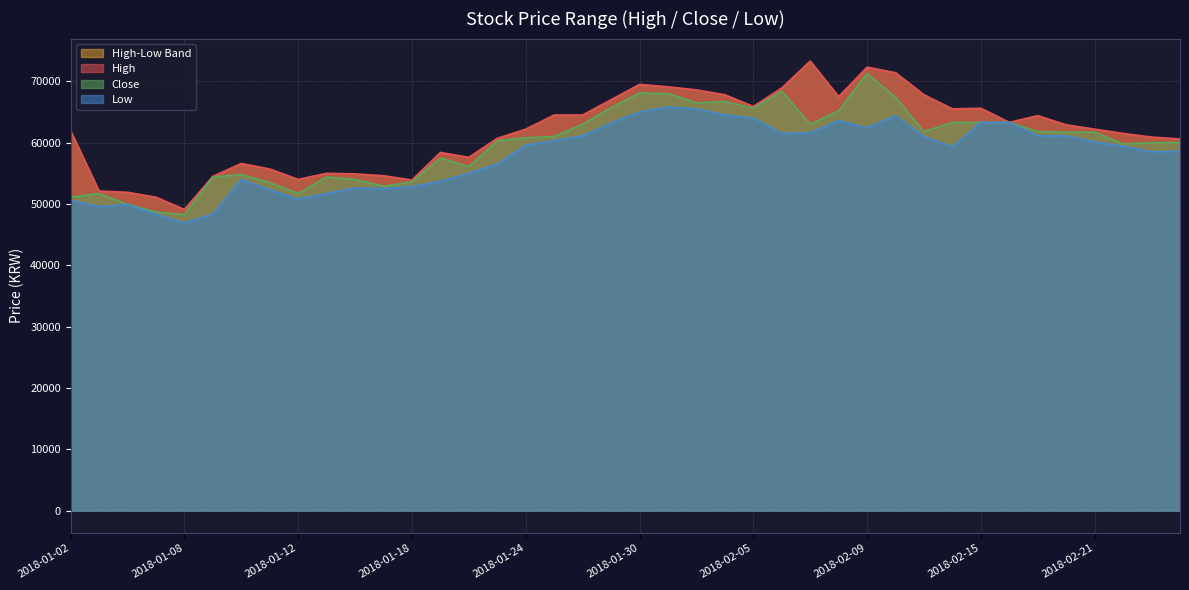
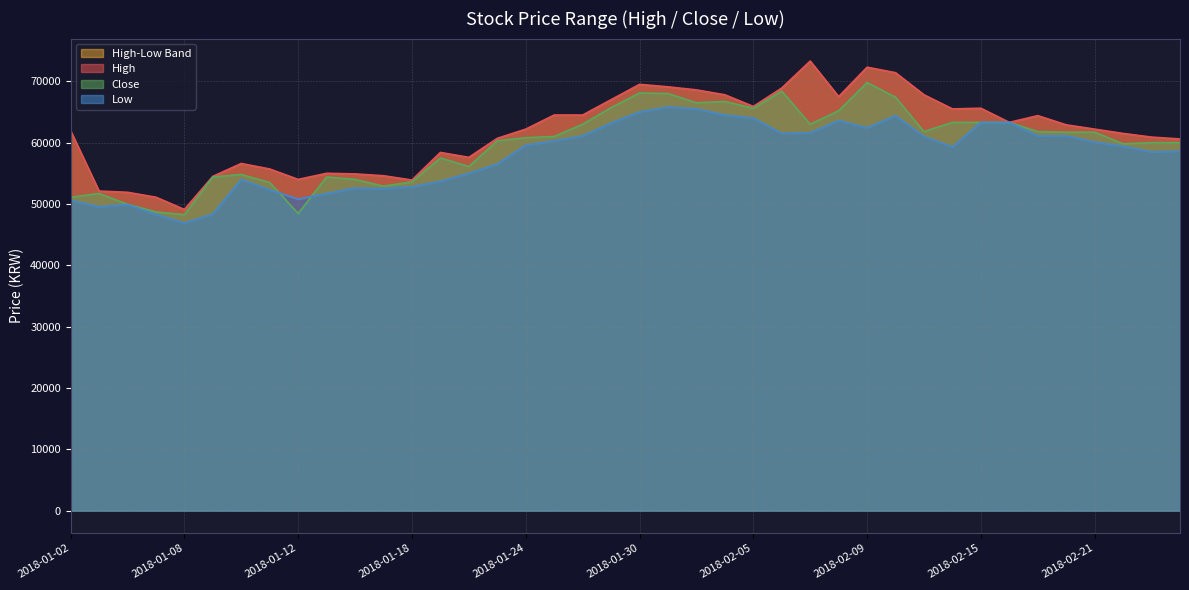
  {
    "High": {
      "2018-01-02": 62000,
      "2018-01-08": 49000,
      "2018-01-12": 54000,
      "2018-01-24": 62000,
      "2018-01-30": 70000,
      "2018-02-09": 72000,
      "2018-02-15": 66000,
      "2018-02-21": 62000
    },
    "Close": {
      "2018-01-02": 51000,
      "2018-01-08": 48000,
-     "2018-01-12": 52000,
+     "2018-01-12": 48000,
      "2018-01-24": 61000,
      "2018-01-30": 68000,
-     "2018-02-09": 71000,
+     "2018-02-09": 70000,
      "2018-02-21": 62000
    },
    "Low": {
      "2018-01-02": 51000,
      "2018-01-08": 47000,
      "2018-01-12": 51000,
      "2018-01-18": 53000,
      "2018-01-24": 60000,
      "2018-01-30": 65000,
      "2018-02-05": 64000,
      "2018-02-09": 62000,
      "2018-02-21": 60000
    }
  }
